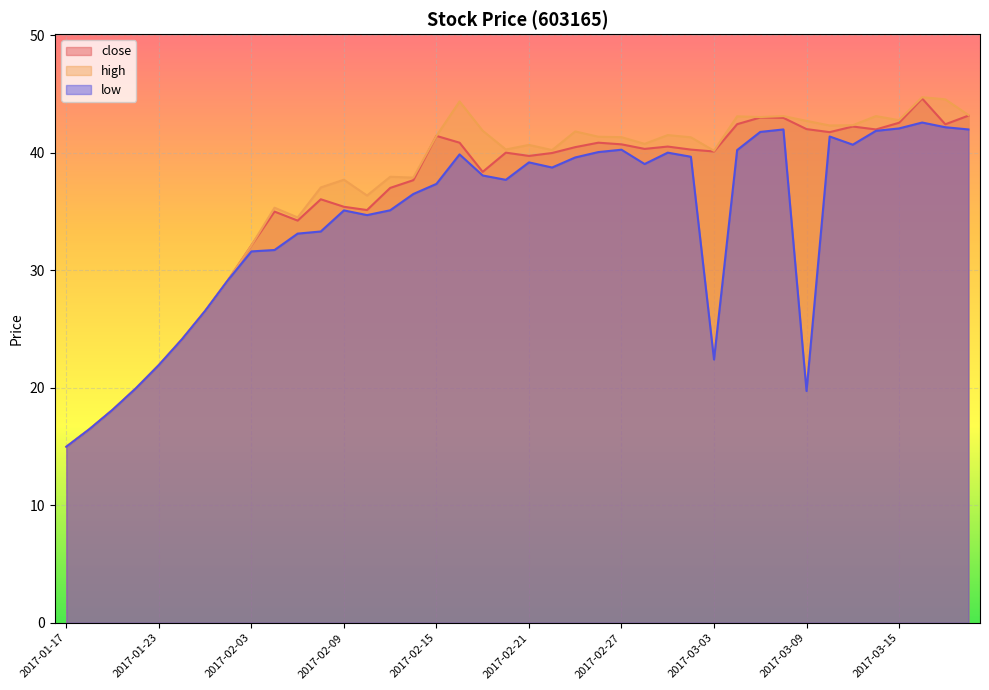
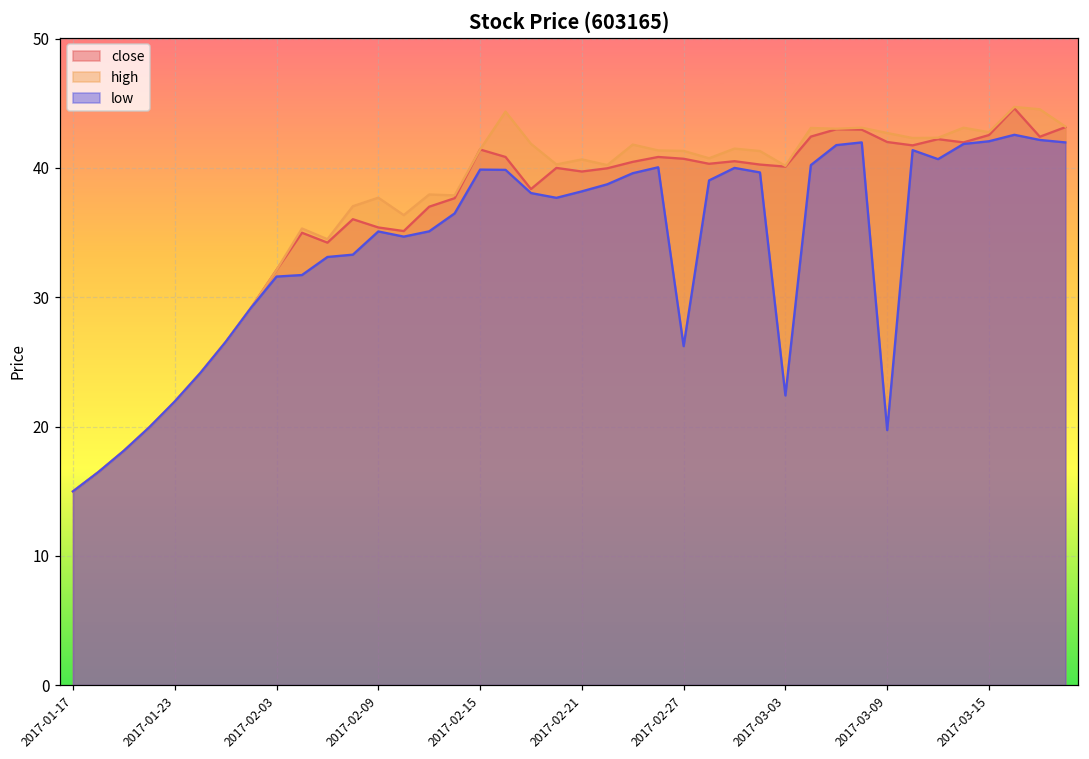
  {
    "low": {
      "2017-02-03": 31.6,
      "2017-02-09": 35.1,
-     "2017-02-15": 37.3,
-     "2017-02-21": 39.2,
-     "2017-02-27": 40.3,
+     "2017-02-15": 39.9,
+     "2017-02-21": 38.2,
+     "2017-02-27": 26.2,
      "2017-03-03": 22.4,
      "2017-03-09": 19.7,
      "2017-03-15": 42.1
    }
  }
